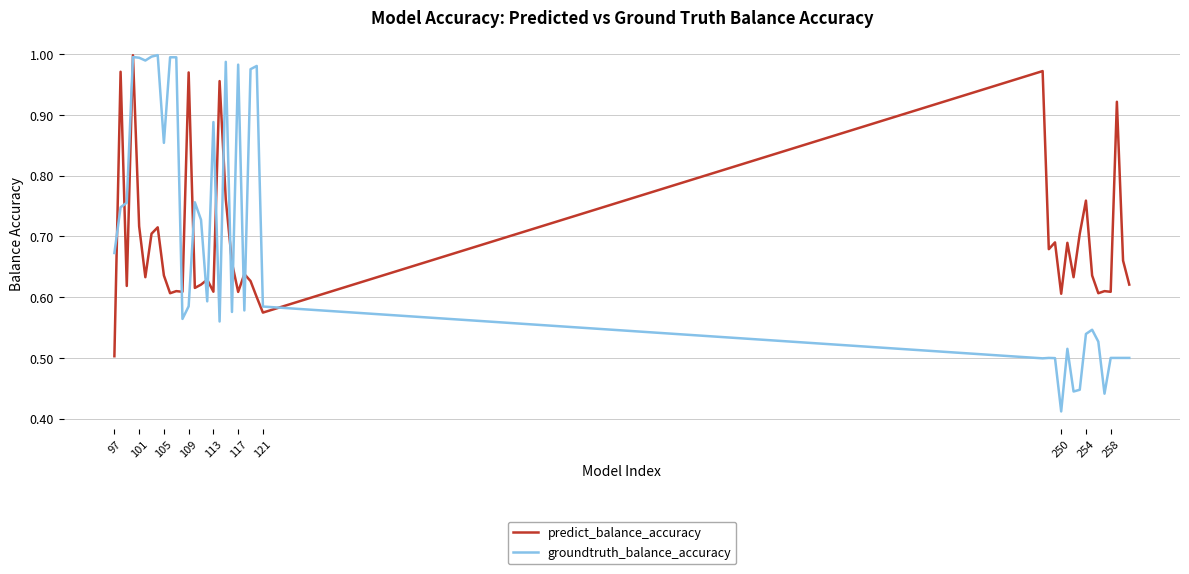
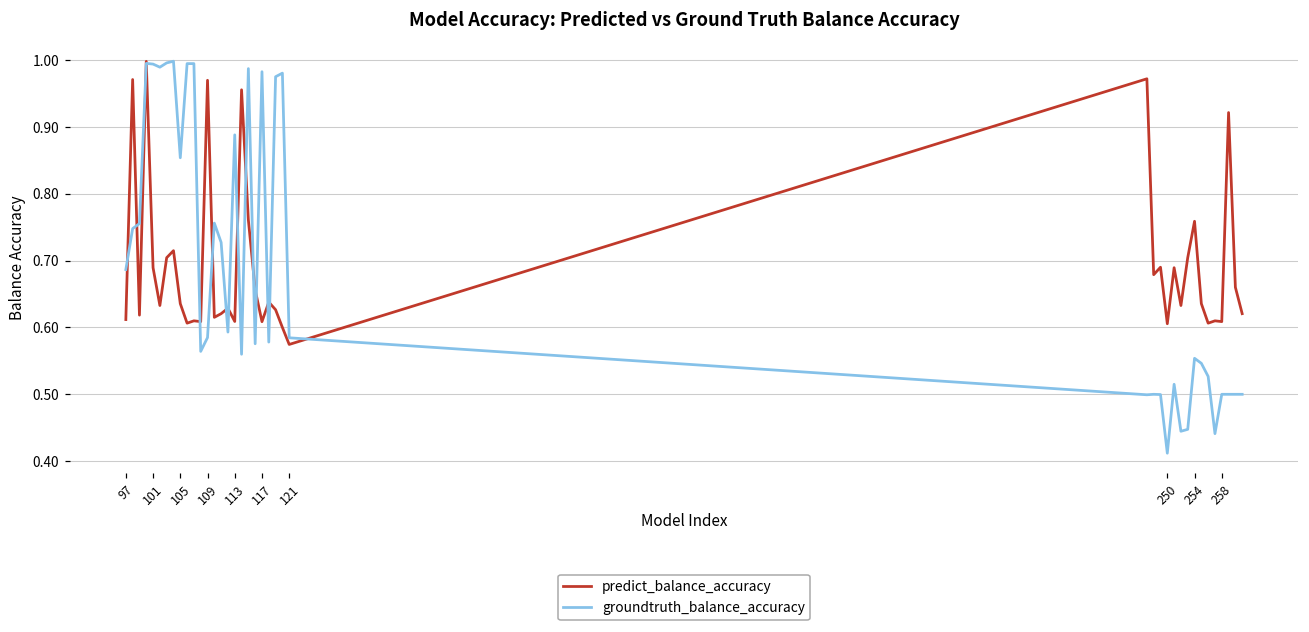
  {
    "predict_balance_accuracy": {
-     "97": 0.50,
-     "101": 0.72,
+     "97": 0.61,
+     "101": 0.69,
      "105": 0.64,
      "109": 0.97,
      "113": 0.61,
      "117": 0.61,
      "121": 0.57,
      "250": 0.61,
      "254": 0.76,
      "258": 0.61
    },
    "groundtruth_balance_accuracy": {
-     "97": 0.67,
+     "97": 0.69,
      "101": 0.99,
      "105": 0.85,
      "109": 0.58,
      "113": 0.89,
      "117": 0.98,
      "121": 0.58,
      "250": 0.41,
-     "254": 0.54,
+     "254": 0.55,
      "258": 0.50
    }
  }
